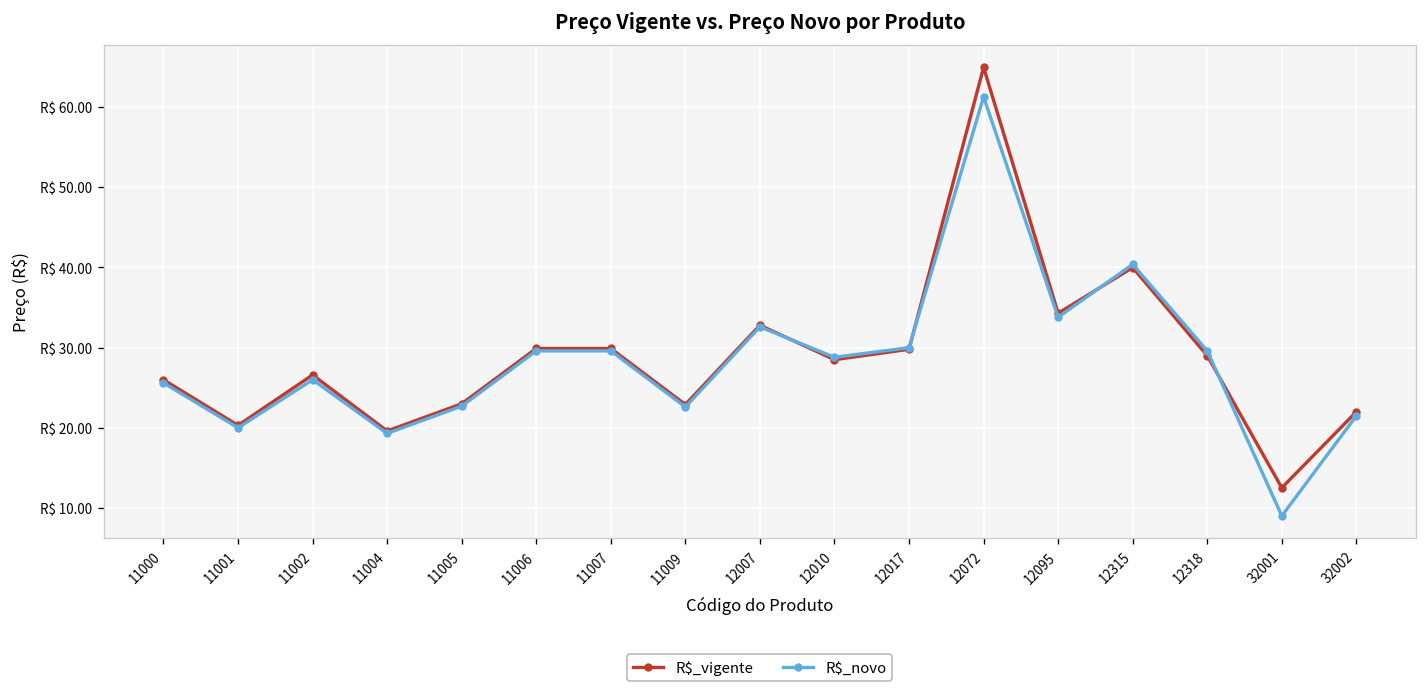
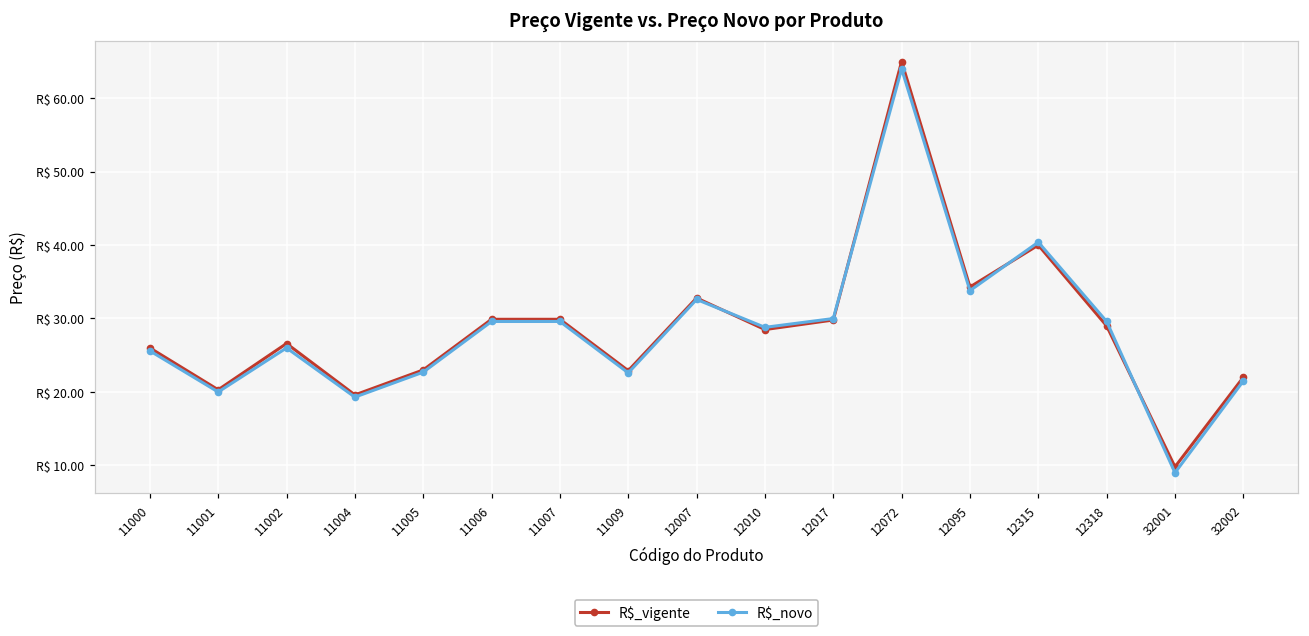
  {
    "R$_vigente": {
      "11000": "R$ 26",
      "11002": "R$ 27",
      "12072": "R$ 65",
      "12095": "R$ 34",
      "12315": "R$ 40",
      "12318": "R$ 29",
-     "32001": "R$ 13",
+     "32001": "R$ 10",
      "32002": "R$ 22"
    },
    "R$_novo": {
      "11000": "R$ 26",
      "11002": "R$ 26",
-     "12072": "R$ 61",
+     "12072": "R$ 64",
      "12095": "R$ 34",
      "12315": "R$ 40",
      "12318": "R$ 30",
      "32001": "R$ 9",
      "32002": "R$ 21"
    }
  }
